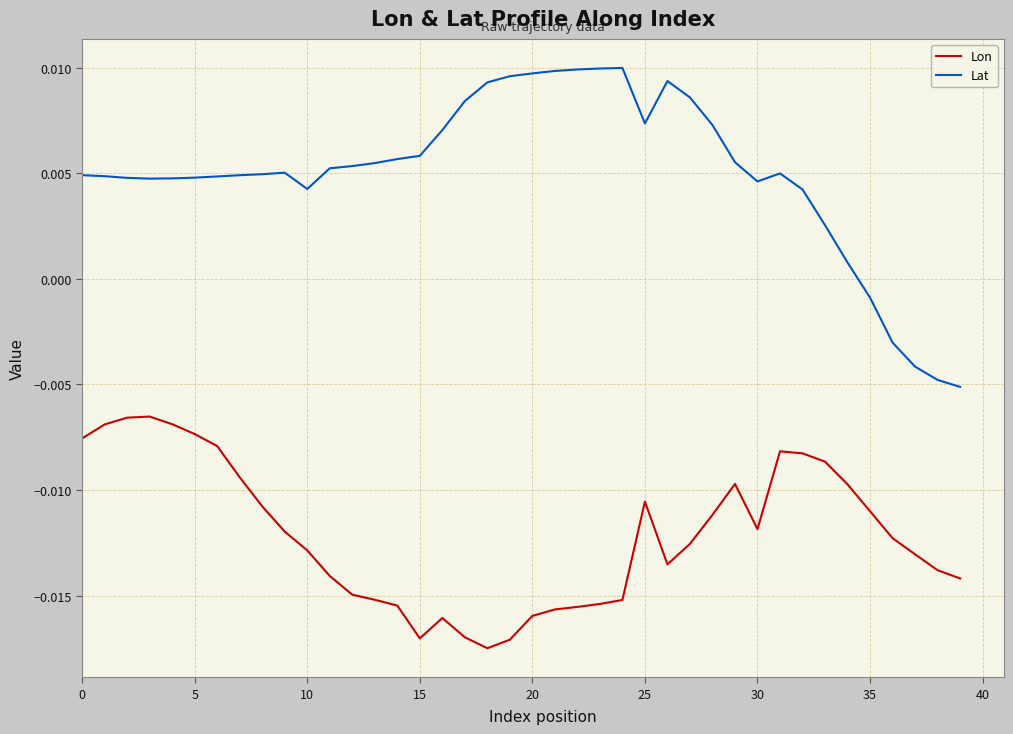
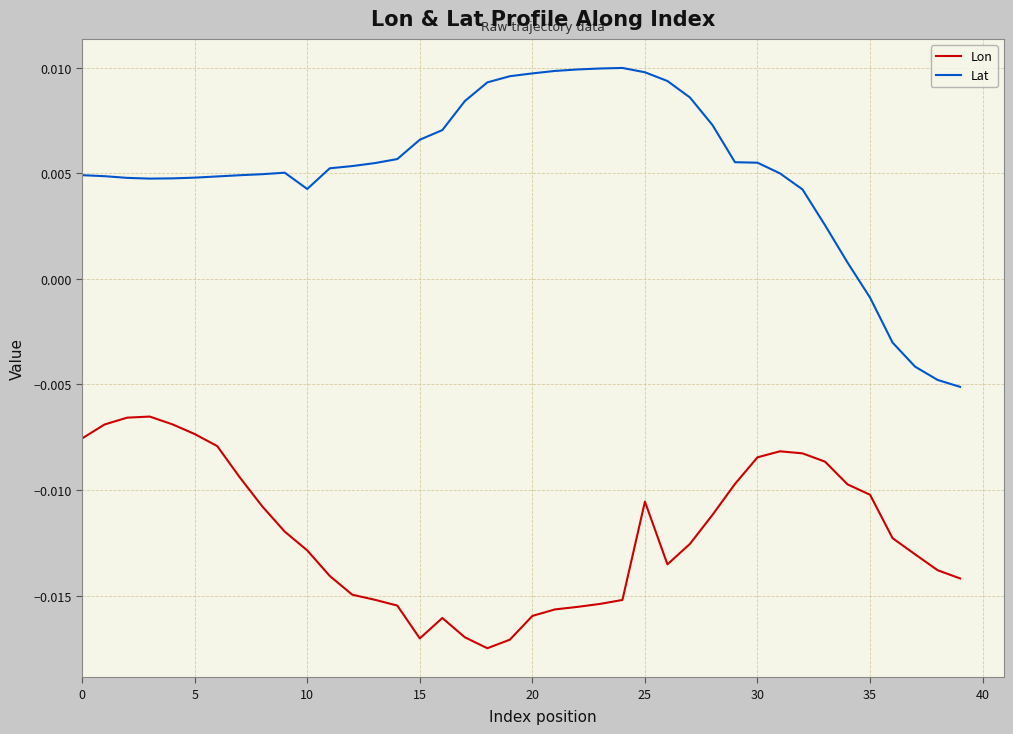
  {
    "Lon": {
      "0": -0.0076,
      "5": -0.0074,
      "10": -0.0129,
      "15": -0.0170,
      "20": -0.0160,
      "25": -0.0106,
-     "30": -0.0119,
-     "35": -0.0110
+     "30": -0.0085,
+     "35": -0.0102
    },
    "Lat": {
      "0": 0.0049,
      "5": 0.0048,
      "10": 0.0043,
-     "15": 0.0058,
+     "15": 0.0066,
      "20": 0.0097,
-     "25": 0.0074,
-     "30": 0.0046,
+     "25": 0.0098,
+     "30": 0.0055,
      "35": -0.0009
    }
  }
